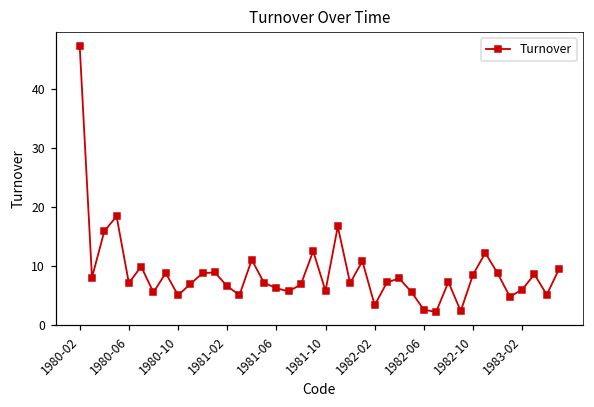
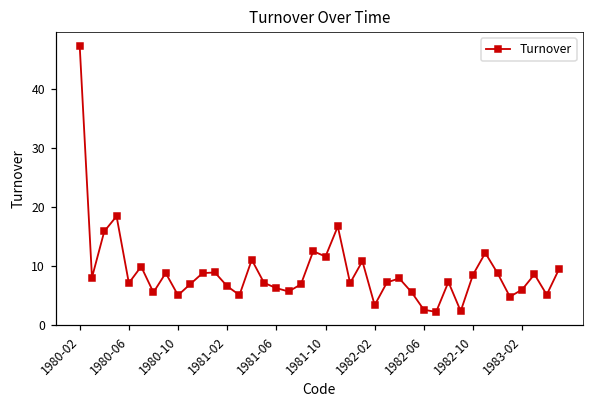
  {
    "1980-02": 47,
    "1980-06": 7,
    "1980-10": 5,
    "1981-02": 7,
    "1981-06": 6,
-   "1981-10": 6,
+   "1981-10": 12,
    "1982-02": 3,
    "1982-06": 3,
    "1982-10": 9,
    "1983-02": 6
  }
